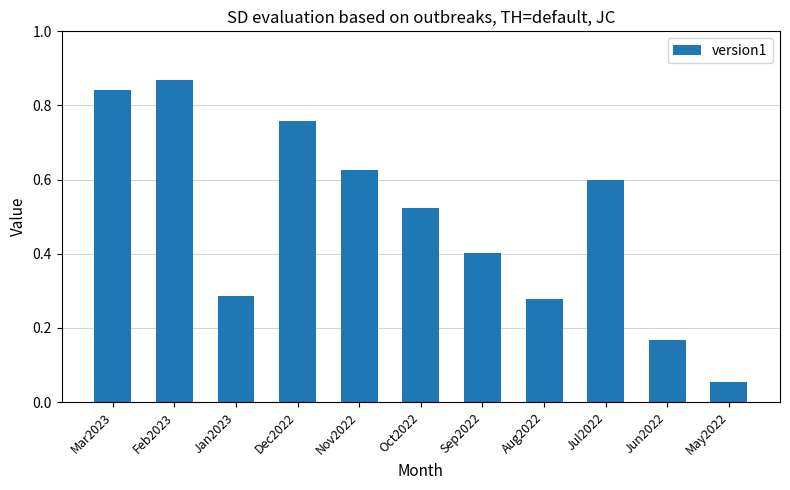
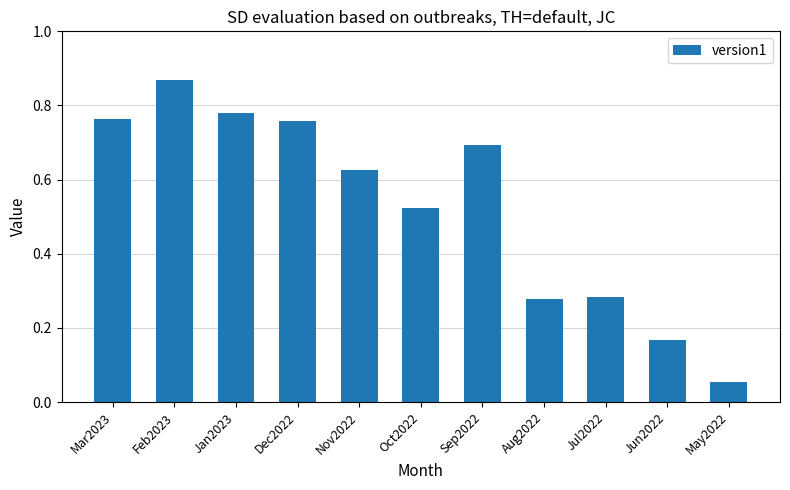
  {
-   "Mar2023": 0.84,
+   "Mar2023": 0.76,
    "Feb2023": 0.87,
-   "Jan2023": 0.28,
+   "Jan2023": 0.78,
    "Dec2022": 0.76,
    "Nov2022": 0.63,
    "Oct2022": 0.52,
-   "Sep2022": 0.40,
+   "Sep2022": 0.69,
    "Aug2022": 0.28,
-   "Jul2022": 0.60,
+   "Jul2022": 0.28,
    "Jun2022": 0.17,
    "May2022": 0.05
  }
